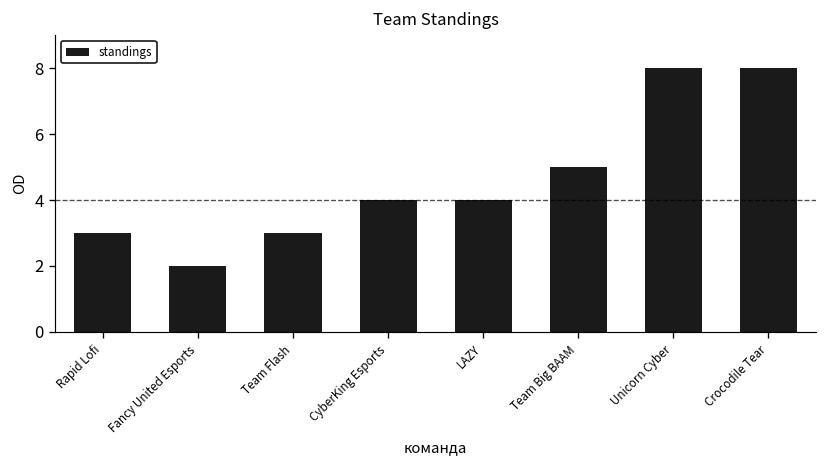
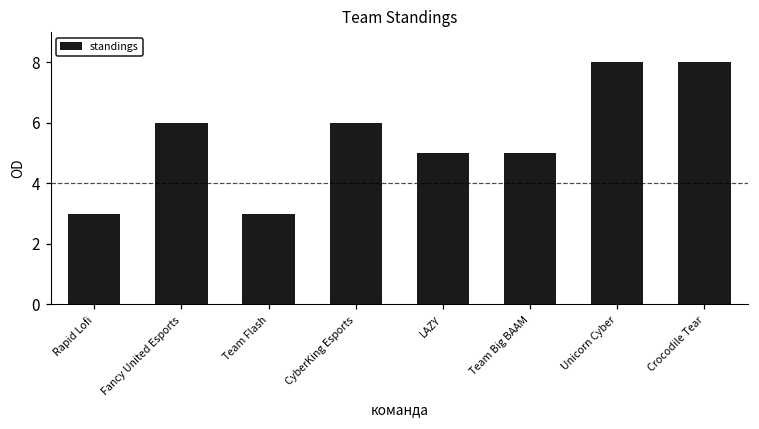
  {
    "Rapid Lofi": 3,
-   "Fancy United Esports": 2,
+   "Fancy United Esports": 6,
    "Team Flash": 3,
-   "CyberKing Esports": 4,
-   "LAZY": 4,
+   "CyberKing Esports": 6,
+   "LAZY": 5,
    "Team Big BAAM": 5,
    "Unicorn Cyber": 8,
    "Crocodile Tear": 8
  }
